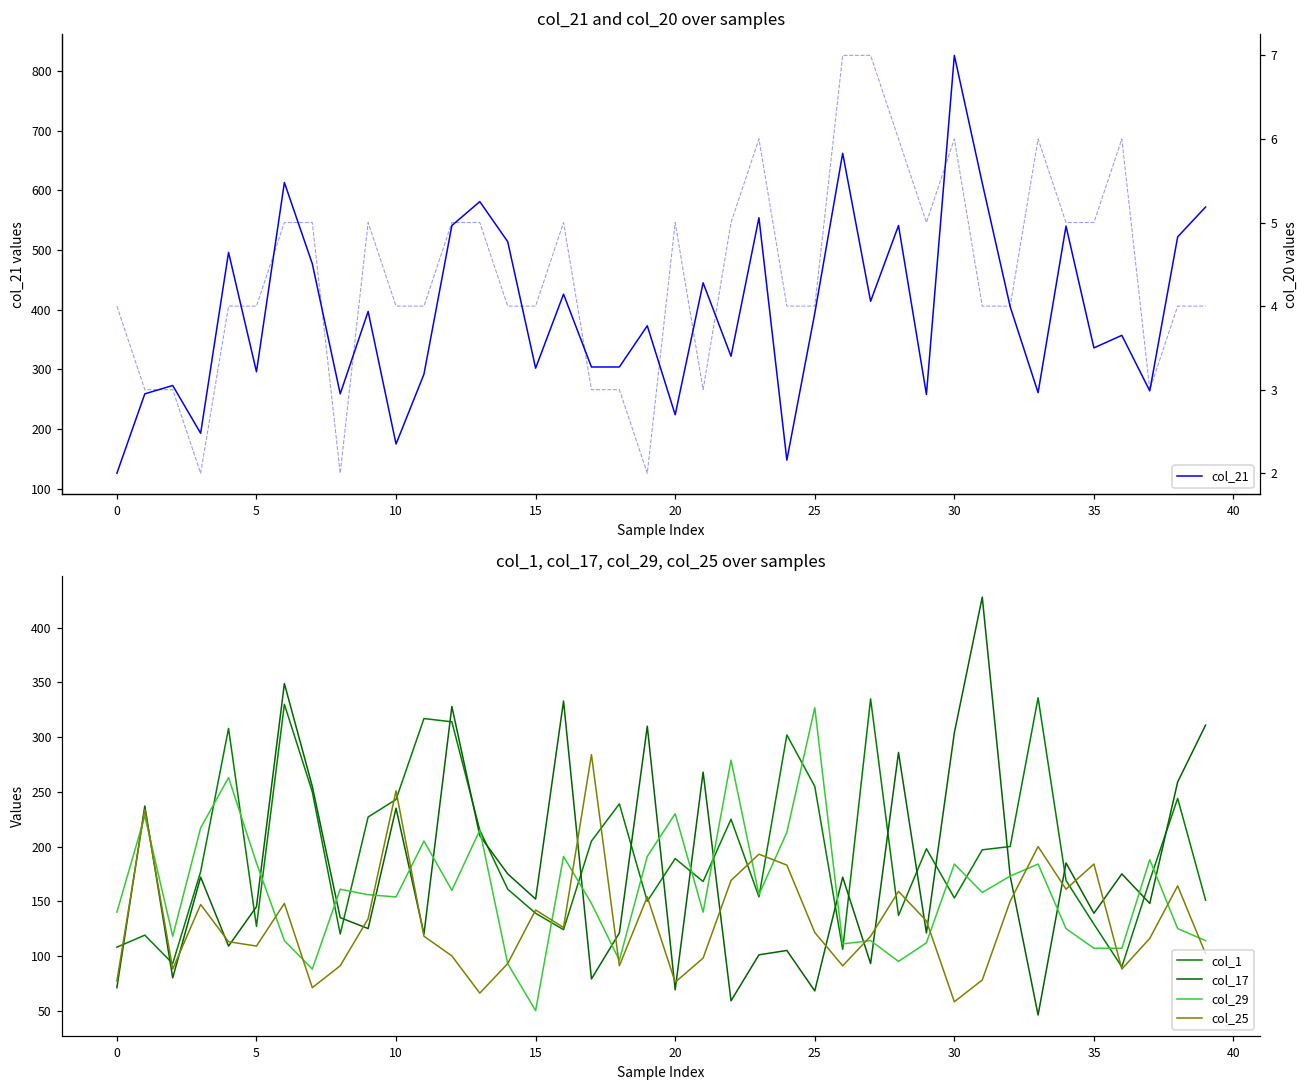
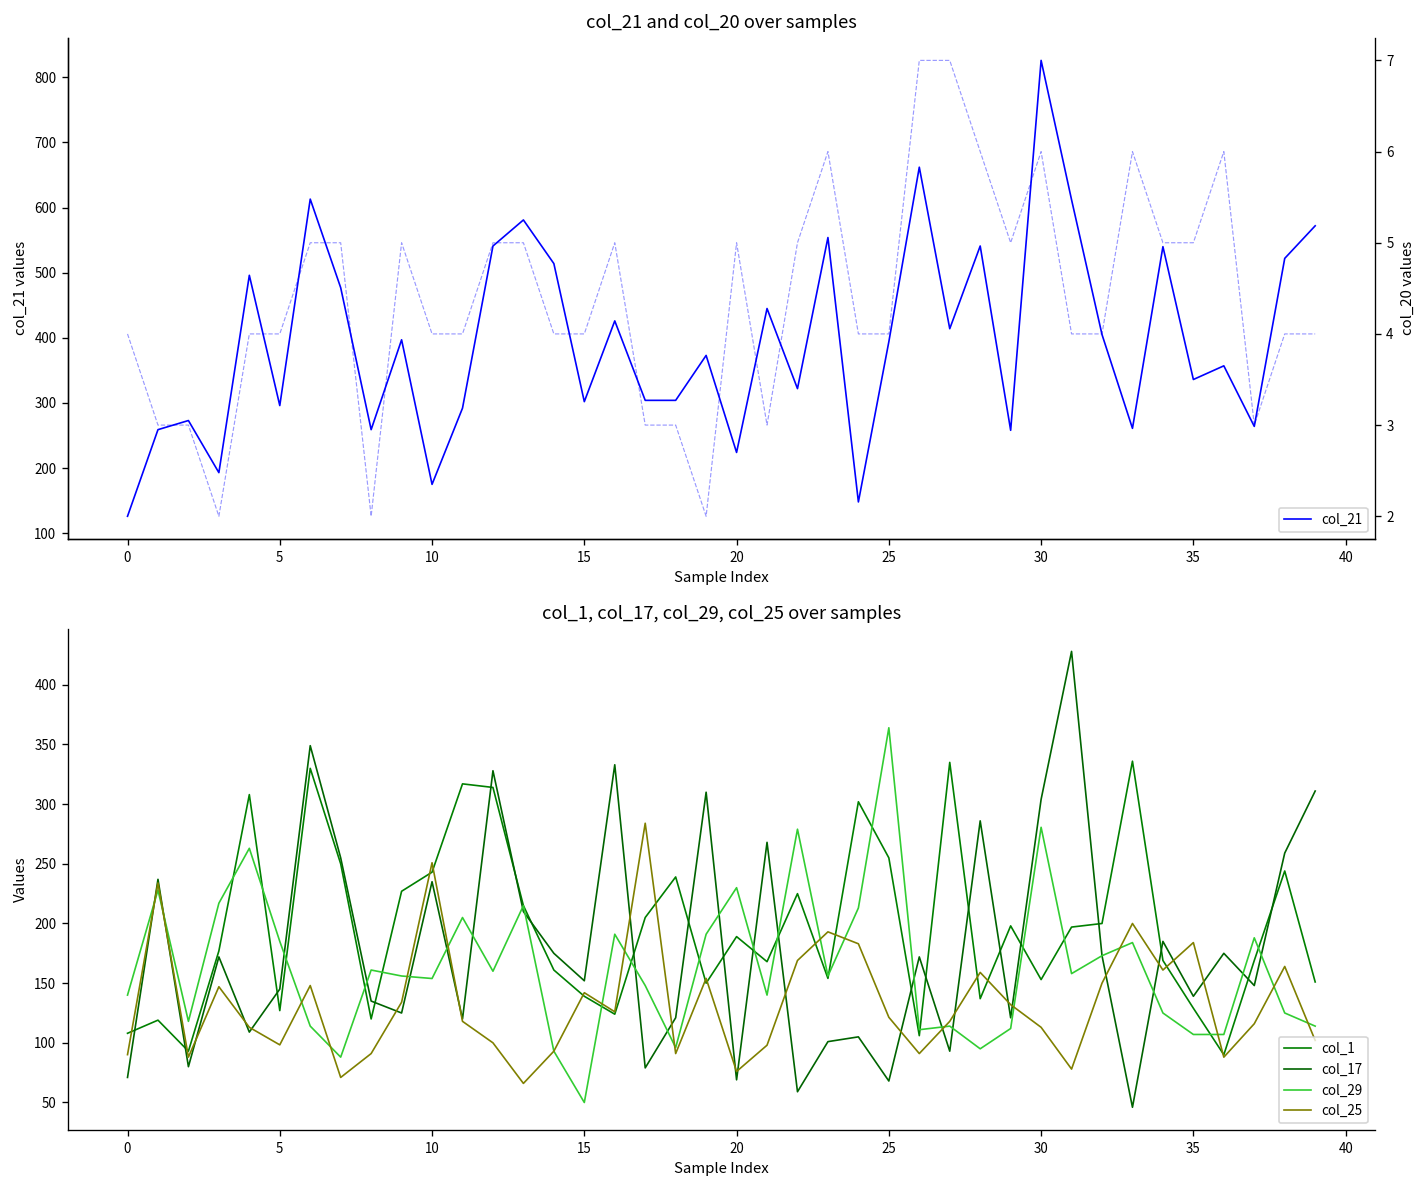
  {
    "col_1, col_17, col_29, col_25 over samples": {
      "col_29": {
        "0": 140,
        "5": 190,
        "10": 150,
        "15": 50,
        "20": 230,
-       "25": 330,
-       "30": 180,
+       "25": 360,
+       "30": 280,
        "35": 110
      },
      "col_25": {
-       "0": 80,
-       "5": 110,
+       "0": 90,
+       "5": 100,
        "10": 250,
        "15": 140,
        "20": 80,
        "25": 120,
-       "30": 60,
+       "30": 110,
        "35": 180
      }
    }
  }
